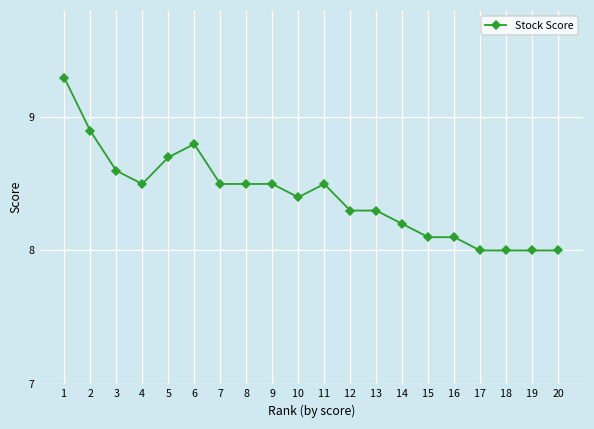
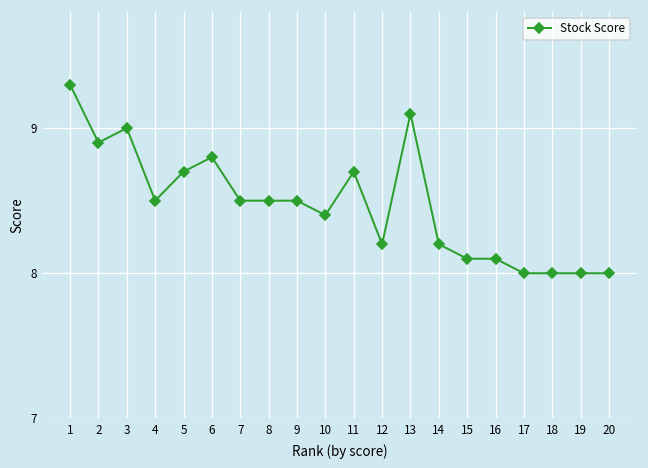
  {
    "1": 9.3,
    "2": 8.9,
-   "3": 8.6,
+   "3": 9.0,
    "4": 8.5,
    "5": 8.7,
    "6": 8.8,
    "7": 8.5,
    "8": 8.5,
    "9": 8.5,
    "10": 8.4,
-   "11": 8.5,
-   "12": 8.3,
-   "13": 8.3,
+   "11": 8.7,
+   "12": 8.2,
+   "13": 9.1,
    "14": 8.2,
    "15": 8.1,
    "16": 8.1,
    "17": 8.0,
    "18": 8.0,
    "19": 8.0,
    "20": 8.0
  }
